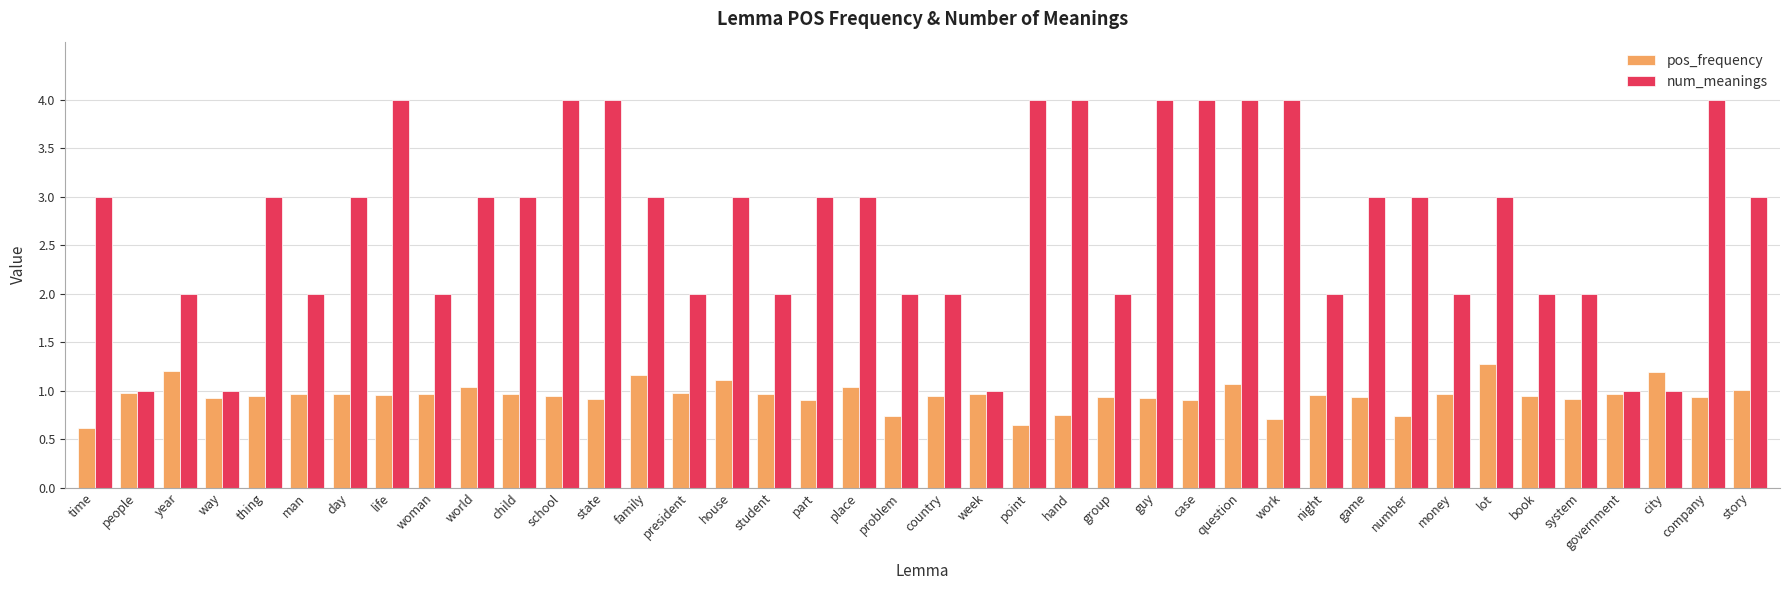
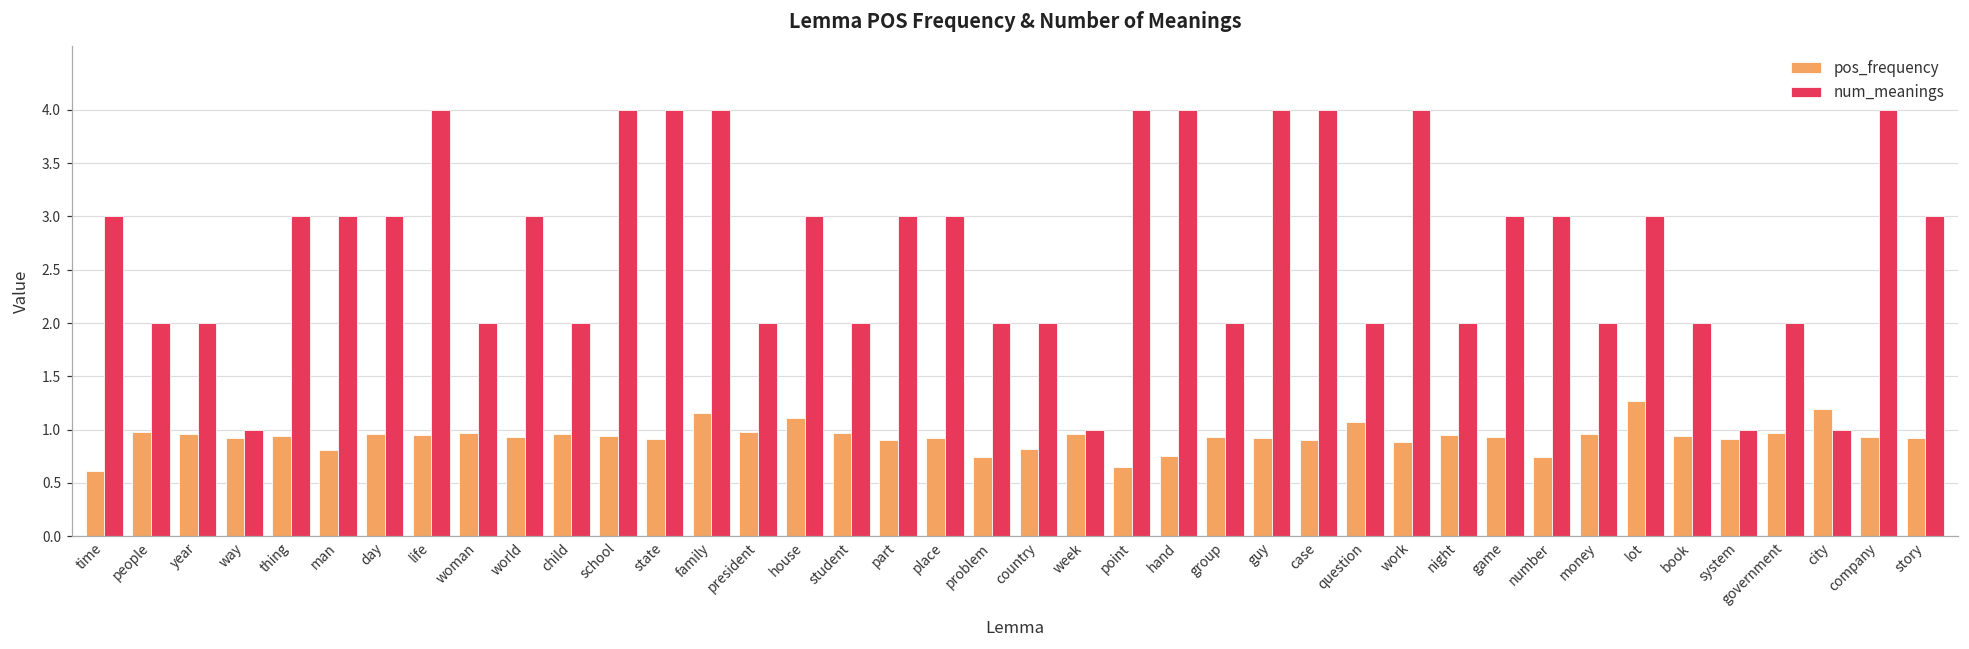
  {
    "pos_frequency": {
      "time": 0.6,
      "people": 1.0,
-     "year": 1.2,
+     "year": 1.0,
      "way": 0.9,
      "thing": 0.9,
-     "man": 1.0,
+     "man": 0.8,
      "day": 1.0,
      "life": 1.0,
      "woman": 1.0,
-     "world": 1.0,
+     "world": 0.9,
      "child": 1.0,
      "school": 0.9,
      "state": 0.9,
      "family": 1.2,
      "president": 1.0,
      "house": 1.1,
      "student": 1.0,
      "part": 0.9,
-     "place": 1.0,
+     "place": 0.9,
      "problem": 0.7,
-     "country": 0.9,
+     "country": 0.8,
      "week": 1.0,
      "point": 0.7,
      "hand": 0.8,
      "group": 0.9,
      "guy": 0.9,
      "case": 0.9,
      "question": 1.1,
-     "work": 0.7,
+     "work": 0.9,
      "night": 1.0,
      "game": 0.9,
      "number": 0.7,
      "money": 1.0,
      "lot": 1.3,
      "book": 0.9,
      "system": 0.9,
      "government": 1.0,
      "city": 1.2,
      "company": 0.9,
-     "story": 1.0
+     "story": 0.9
    },
    "num_meanings": {
      "time": 3,
-     "people": 1,
+     "people": 2,
      "year": 2,
      "way": 1,
      "thing": 3,
-     "man": 2,
+     "man": 3,
      "day": 3,
      "life": 4,
      "woman": 2,
      "world": 3,
-     "child": 3,
+     "child": 2,
      "school": 4,
      "state": 4,
-     "family": 3,
+     "family": 4,
      "president": 2,
      "house": 3,
      "student": 2,
      "part": 3,
      "place": 3,
      "problem": 2,
      "country": 2,
      "week": 1,
      "point": 4,
      "hand": 4,
      "group": 2,
      "guy": 4,
      "case": 4,
-     "question": 4,
+     "question": 2,
      "work": 4,
      "night": 2,
      "game": 3,
      "number": 3,
      "money": 2,
      "lot": 3,
      "book": 2,
-     "system": 2,
-     "government": 1,
+     "system": 1,
+     "government": 2,
      "city": 1,
      "company": 4,
      "story": 3
    }
  }
